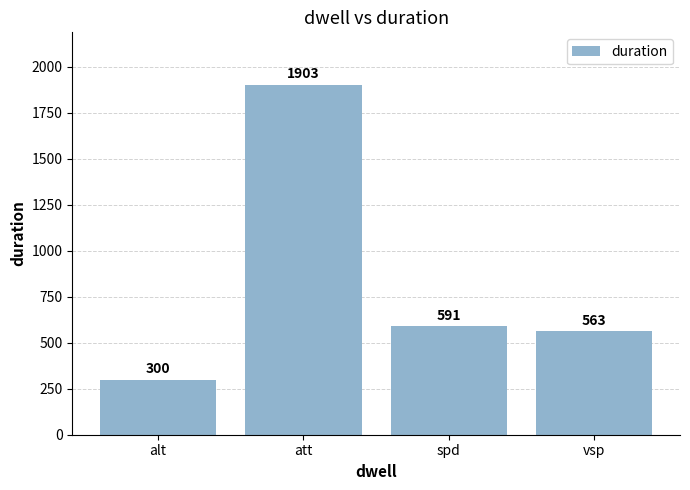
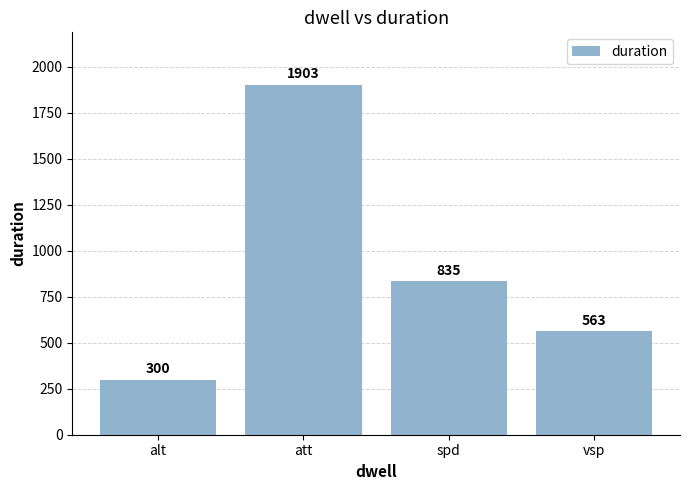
  {
    "alt": 300,
    "att": 1903,
-   "spd": 591,
+   "spd": 835,
    "vsp": 563
  }
